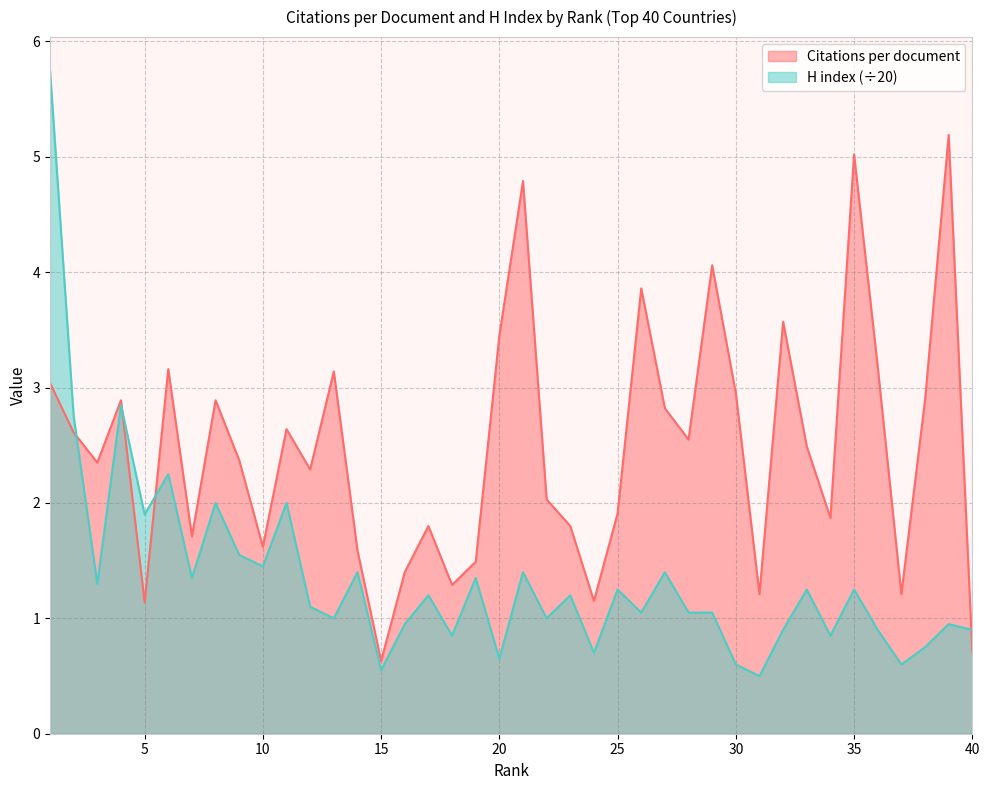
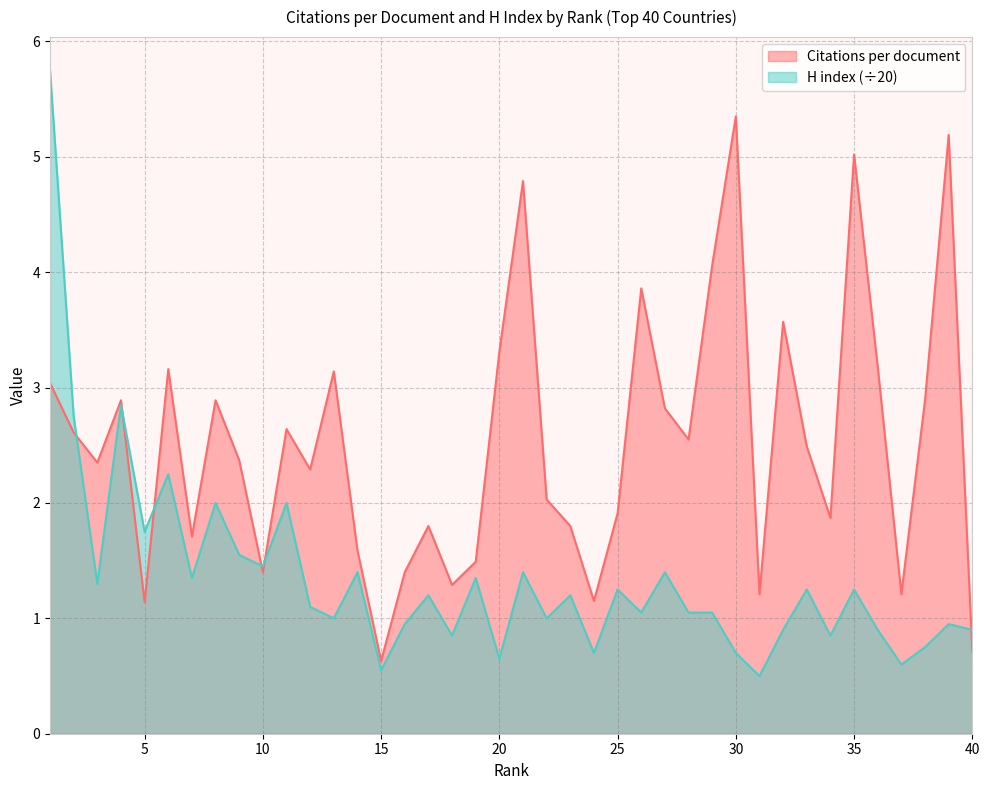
  {
    "Citations per document": {
      "5": 1.14,
-     "10": 1.62,
+     "10": 1.40,
      "15": 0.63,
-     "20": 3.45,
+     "20": 3.31,
      "25": 1.91,
-     "30": 2.95,
+     "30": 5.35,
      "35": 5.02,
      "40": 0.71
    },
    "H index (÷20)": {
-     "5": 1.90,
+     "5": 1.75,
      "10": 1.45,
      "15": 0.55,
      "20": 0.65,
      "25": 1.25,
-     "30": 0.60,
+     "30": 0.70,
      "35": 1.25,
      "40": 0.90
    }
  }
